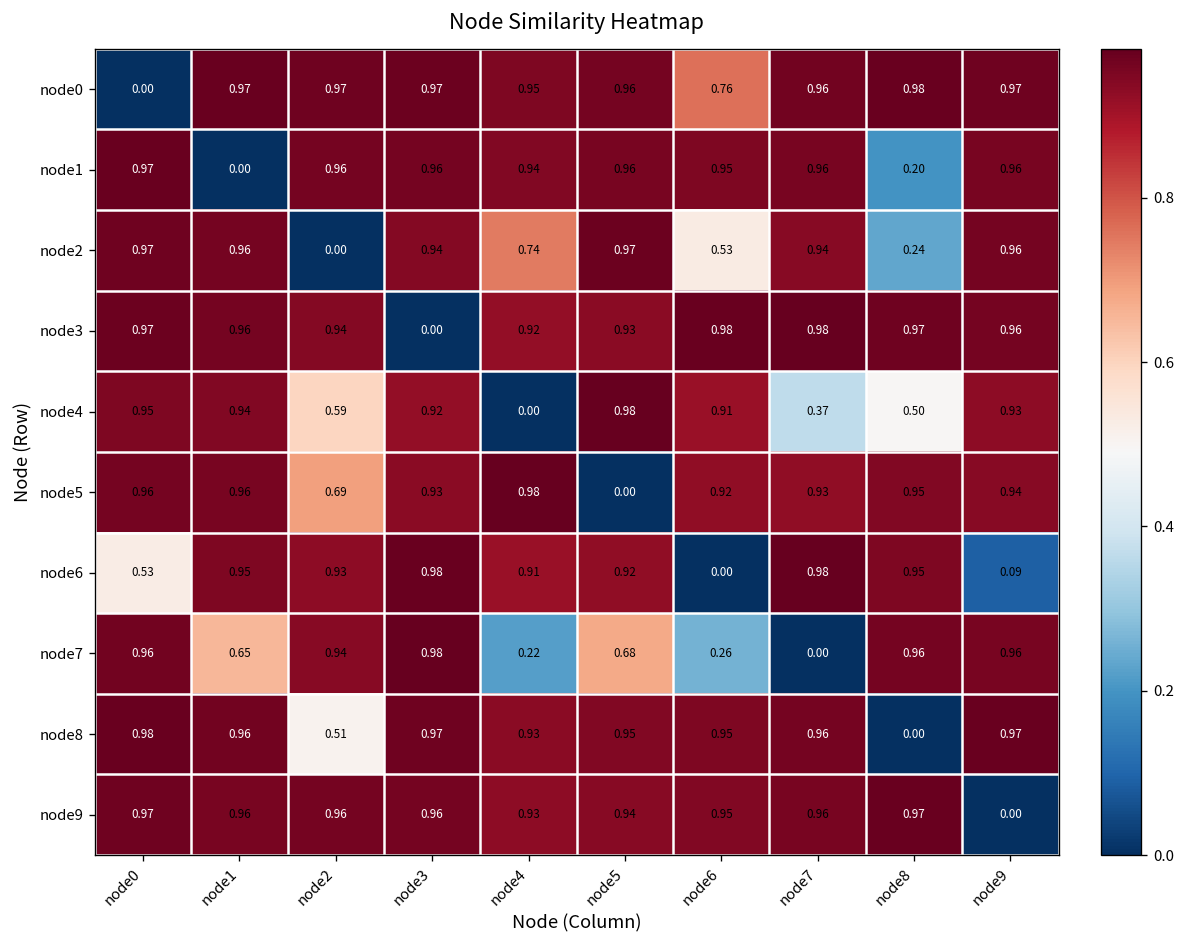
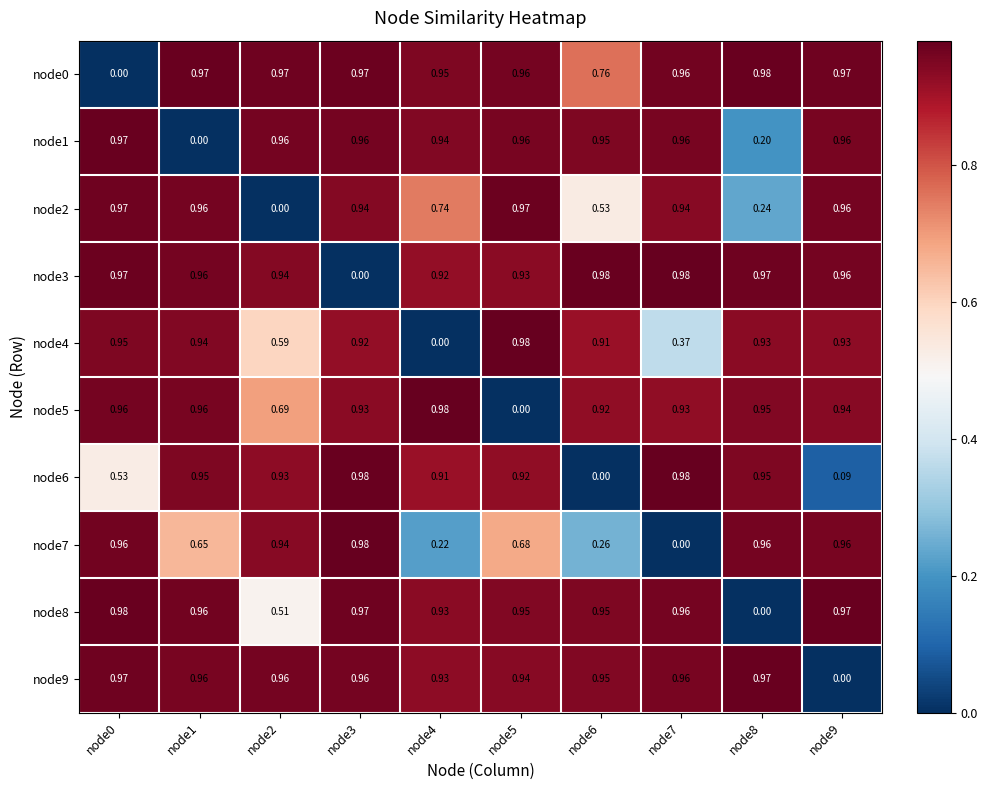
  {
    "node0": {
      "node0": 0.00,
      "node1": 0.97,
      "node2": 0.97,
      "node3": 0.97,
      "node4": 0.95,
      "node5": 0.96,
      "node6": 0.76,
      "node7": 0.96,
      "node8": 0.98,
      "node9": 0.97
    },
    "node1": {
      "node0": 0.97,
      "node1": 0.00,
      "node2": 0.96,
      "node3": 0.96,
      "node4": 0.94,
      "node5": 0.96,
      "node6": 0.95,
      "node7": 0.96,
      "node8": 0.20,
      "node9": 0.96
    },
    "node2": {
      "node0": 0.97,
      "node1": 0.96,
      "node2": 0.00,
      "node3": 0.94,
      "node4": 0.74,
      "node5": 0.97,
      "node6": 0.53,
      "node7": 0.94,
      "node8": 0.24,
      "node9": 0.96
    },
    "node3": {
      "node0": 0.97,
      "node1": 0.96,
      "node2": 0.94,
      "node3": 0.00,
      "node4": 0.92,
      "node5": 0.93,
      "node6": 0.98,
      "node7": 0.98,
      "node8": 0.97,
      "node9": 0.96
    },
    "node4": {
      "node0": 0.95,
      "node1": 0.94,
      "node2": 0.59,
      "node3": 0.92,
      "node4": 0.00,
      "node5": 0.98,
      "node6": 0.91,
      "node7": 0.37,
-     "node8": 0.50,
+     "node8": 0.93,
      "node9": 0.93
    },
    "node5": {
      "node0": 0.96,
      "node1": 0.96,
      "node2": 0.69,
      "node3": 0.93,
      "node4": 0.98,
      "node5": 0.00,
      "node6": 0.92,
      "node7": 0.93,
      "node8": 0.95,
      "node9": 0.94
    },
    "node6": {
      "node0": 0.53,
      "node1": 0.95,
      "node2": 0.93,
      "node3": 0.98,
      "node4": 0.91,
      "node5": 0.92,
      "node6": 0.00,
      "node7": 0.98,
      "node8": 0.95,
      "node9": 0.09
    },
    "node7": {
      "node0": 0.96,
      "node1": 0.65,
      "node2": 0.94,
      "node3": 0.98,
      "node4": 0.22,
      "node5": 0.68,
      "node6": 0.26,
      "node7": 0.00,
      "node8": 0.96,
      "node9": 0.96
    },
    "node8": {
      "node0": 0.98,
      "node1": 0.96,
      "node2": 0.51,
      "node3": 0.97,
      "node4": 0.93,
      "node5": 0.95,
      "node6": 0.95,
      "node7": 0.96,
      "node8": 0.00,
      "node9": 0.97
    },
    "node9": {
      "node0": 0.97,
      "node1": 0.96,
      "node2": 0.96,
      "node3": 0.96,
      "node4": 0.93,
      "node5": 0.94,
      "node6": 0.95,
      "node7": 0.96,
      "node8": 0.97,
      "node9": 0.00
    }
  }
